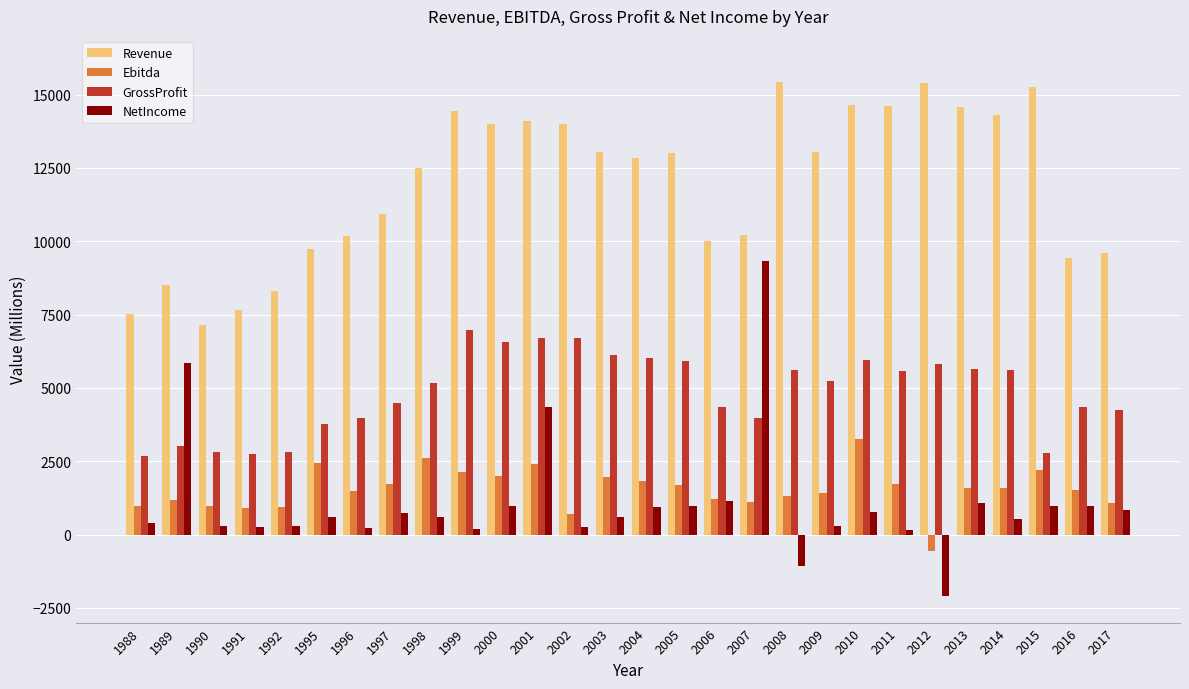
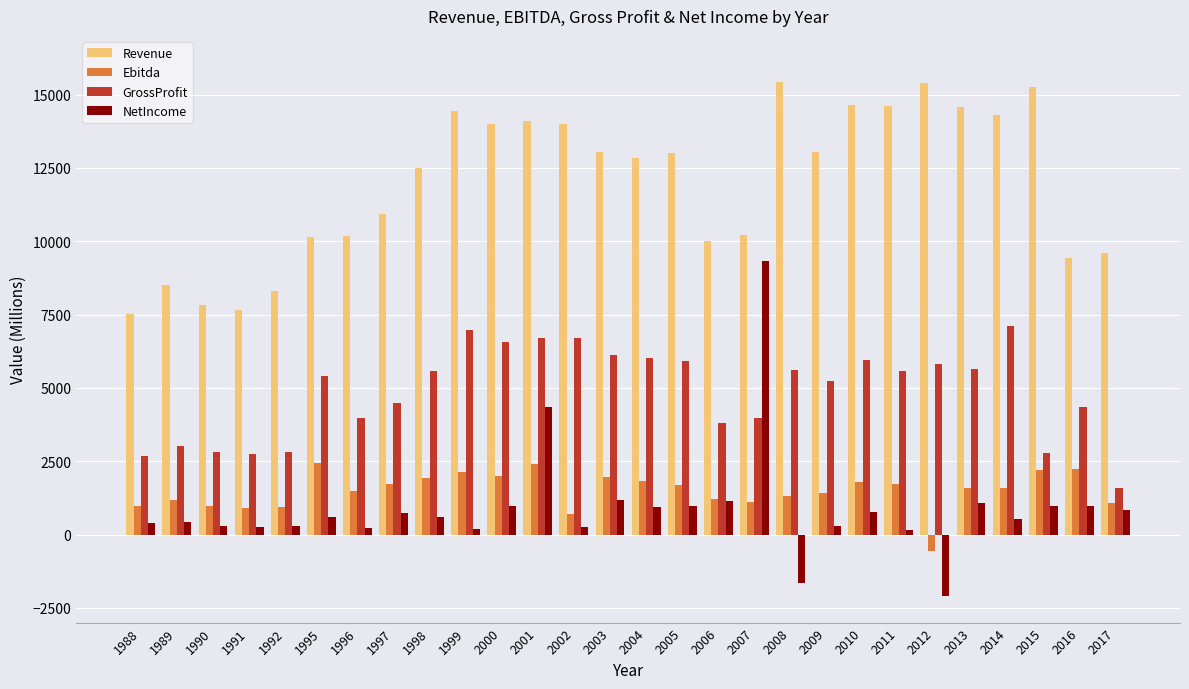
  {
    "Revenue": {
      "1988": 7500,
      "1989": 8500,
-     "1990": 7100,
+     "1990": 7800,
      "1991": 7600,
      "1992": 8300,
-     "1995": 9800,
+     "1995": 10100,
      "1996": 10200,
      "1997": 10900,
      "1998": 12500,
      "1999": 14400,
      "2000": 14000,
      "2001": 14100,
      "2002": 14000,
      "2003": 13100,
      "2004": 12800,
      "2005": 13000,
      "2006": 10000,
      "2007": 10200,
      "2008": 15400,
      "2009": 13000,
      "2010": 14600,
      "2011": 14600,
      "2012": 15400,
      "2013": 14600,
      "2014": 14300,
      "2015": 15300,
      "2016": 9400,
      "2017": 9600
    },
    "Ebitda": {
      "1988": 1000,
      "1989": 1200,
      "1990": 1000,
      "1991": 900,
      "1992": 900,
      "1995": 2500,
      "1996": 1500,
      "1997": 1700,
-     "1998": 2600,
+     "1998": 1900,
      "1999": 2100,
      "2000": 2000,
      "2001": 2400,
      "2002": 700,
      "2003": 2000,
      "2004": 1800,
      "2005": 1700,
      "2006": 1200,
      "2007": 1100,
      "2008": 1300,
      "2009": 1400,
-     "2010": 3300,
+     "2010": 1800,
      "2011": 1700,
      "2012": -600,
      "2013": 1600,
      "2014": 1600,
      "2015": 2200,
-     "2016": 1500,
+     "2016": 2200,
      "2017": 1100
    },
    "GrossProfit": {
      "1988": 2700,
      "1989": 3000,
      "1990": 2800,
      "1991": 2800,
      "1992": 2800,
-     "1995": 3800,
+     "1995": 5400,
      "1996": 4000,
      "1997": 4500,
-     "1998": 5200,
+     "1998": 5600,
      "1999": 7000,
      "2000": 6600,
      "2001": 6700,
      "2002": 6700,
      "2003": 6100,
      "2004": 6000,
      "2005": 5900,
-     "2006": 4300,
+     "2006": 3800,
      "2007": 4000,
      "2008": 5600,
      "2009": 5200,
      "2010": 6000,
      "2011": 5600,
      "2012": 5800,
      "2013": 5600,
-     "2014": 5600,
+     "2014": 7100,
      "2015": 2800,
      "2016": 4300,
-     "2017": 4200
+     "2017": 1600
    },
    "NetIncome": {
      "1988": 400,
-     "1989": 5800,
+     "1989": 400,
      "1990": 300,
      "1991": 300,
      "1992": 300,
      "1995": 600,
      "1996": 200,
      "1997": 700,
      "1998": 600,
      "1999": 200,
      "2000": 1000,
      "2001": 4300,
      "2002": 300,
-     "2003": 600,
+     "2003": 1200,
      "2004": 900,
      "2005": 1000,
      "2006": 1200,
      "2007": 9300,
-     "2008": -1100,
+     "2008": -1700,
      "2009": 300,
      "2010": 800,
      "2011": 200,
      "2012": -2100,
      "2013": 1100,
      "2014": 500,
      "2015": 1000,
      "2016": 1000,
      "2017": 800
    }
  }
